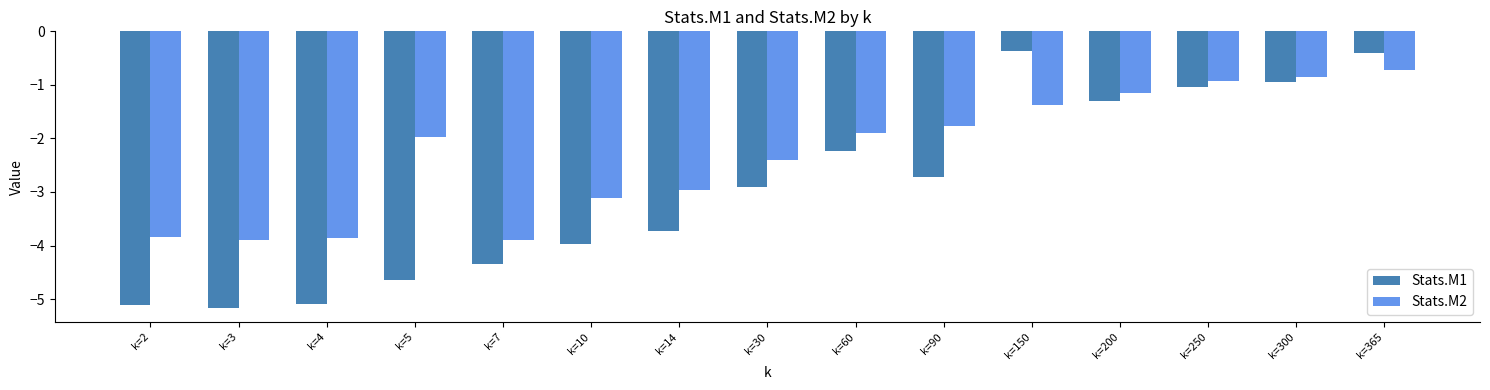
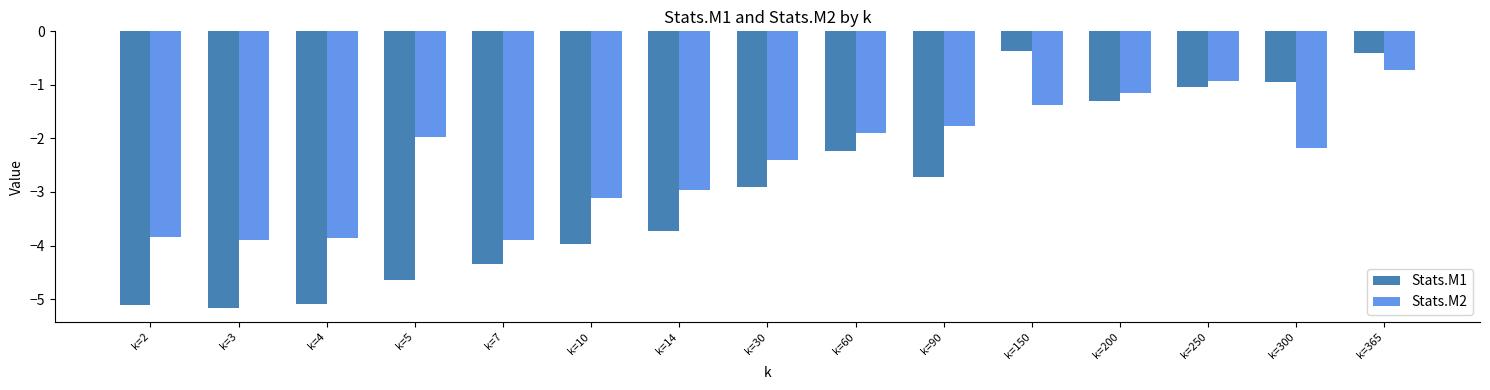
  {
    "Stats.M1": {
      "k=2": -5.1,
      "k=3": -5.2,
      "k=4": -5.1,
      "k=5": -4.6,
      "k=7": -4.3,
      "k=10": -4.0,
      "k=14": -3.7,
      "k=30": -2.9,
      "k=60": -2.2,
      "k=90": -2.7,
      "k=150": -0.4,
      "k=200": -1.3,
      "k=250": -1.0,
      "k=300": -1.0,
      "k=365": -0.4
    },
    "Stats.M2": {
      "k=2": -3.8,
      "k=3": -3.9,
      "k=4": -3.9,
      "k=5": -2.0,
      "k=7": -3.9,
      "k=10": -3.1,
      "k=14": -3.0,
      "k=30": -2.4,
      "k=60": -1.9,
      "k=90": -1.8,
      "k=150": -1.4,
      "k=200": -1.1,
      "k=250": -0.9,
-     "k=300": -0.9,
+     "k=300": -2.2,
      "k=365": -0.7
    }
  }
